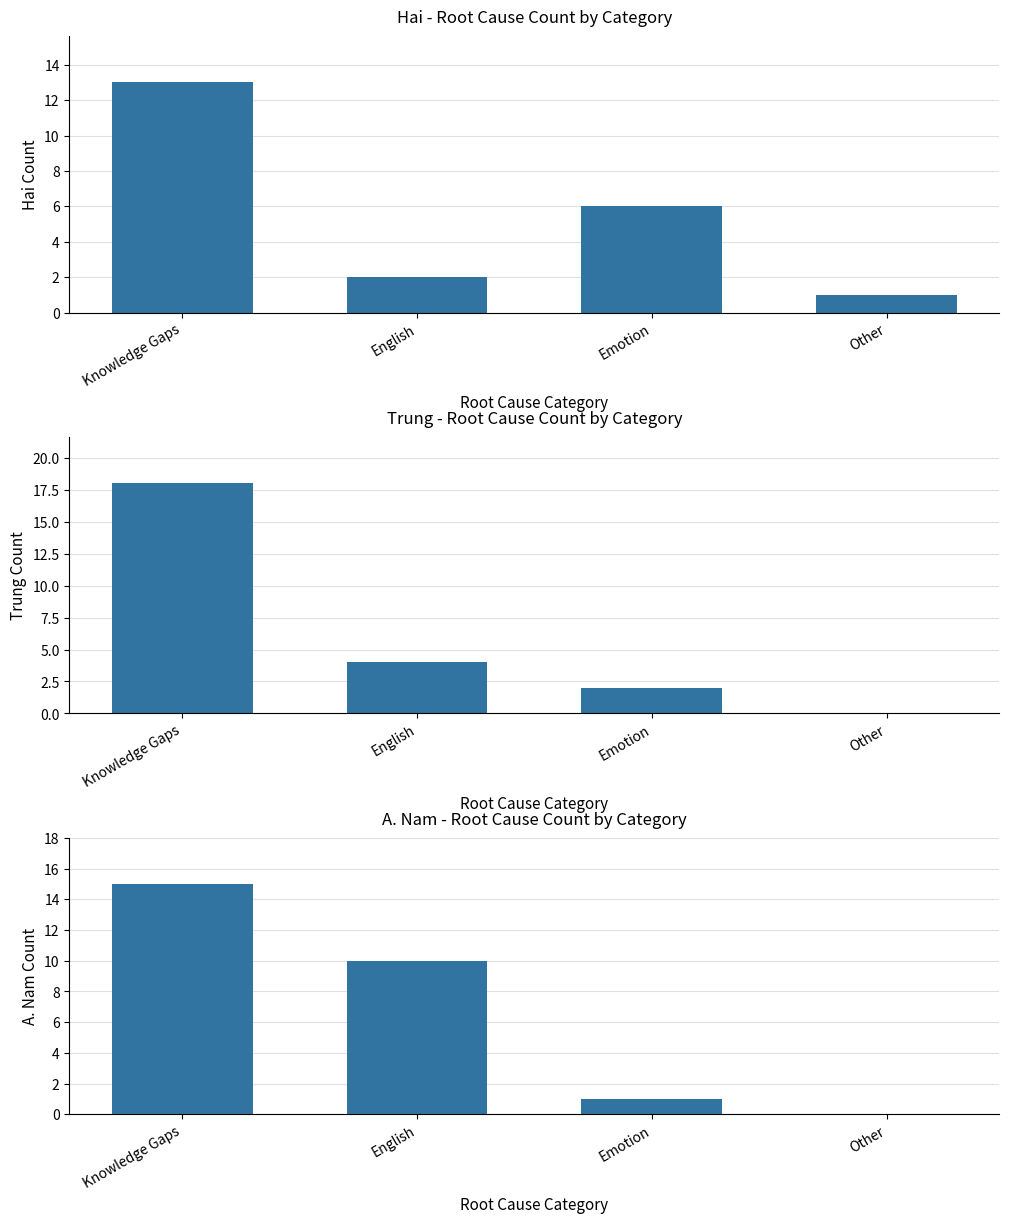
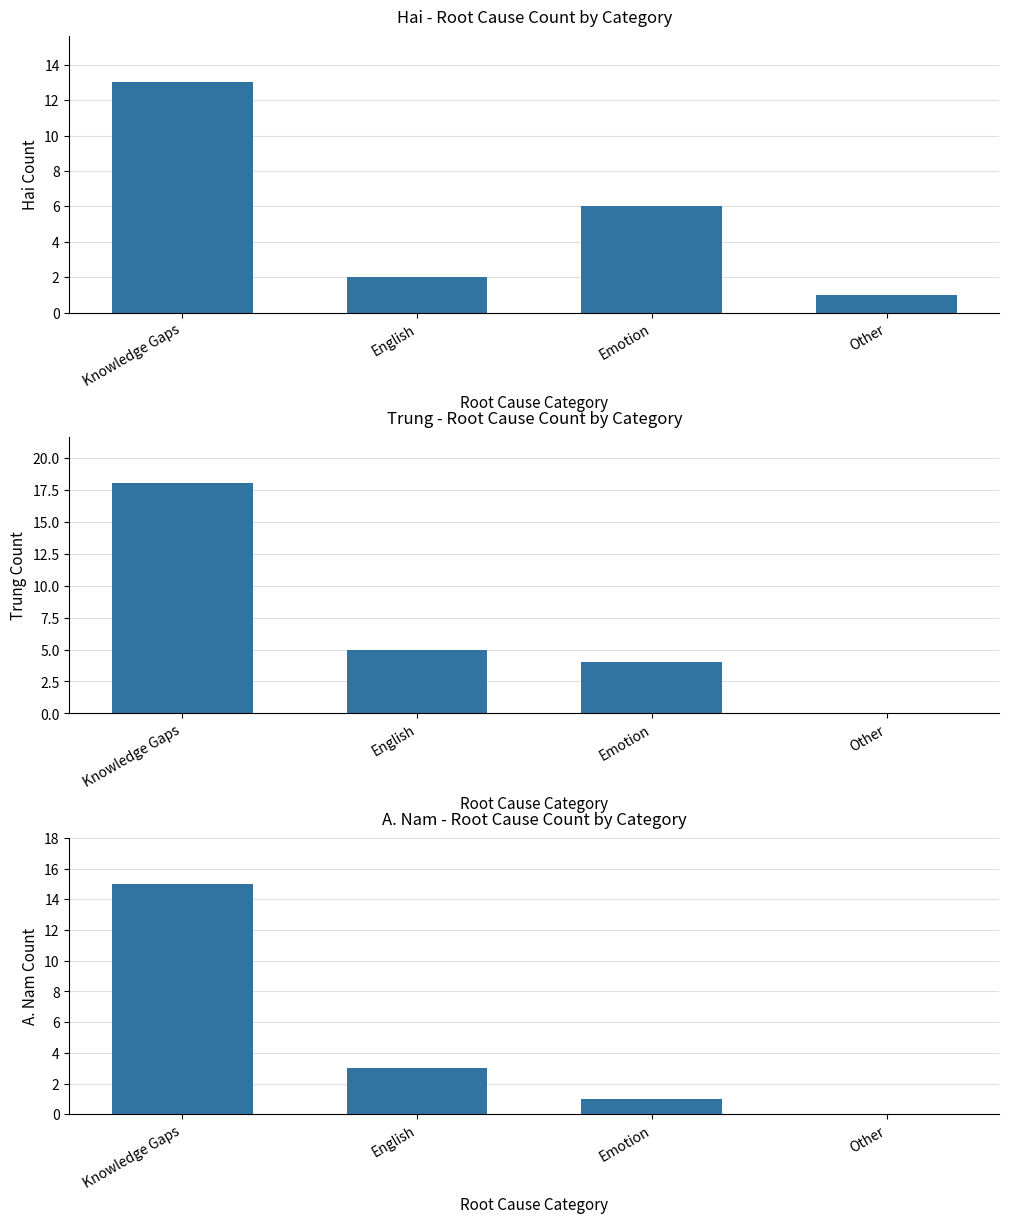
  {
    "Hai - Root Cause Count by Category": {
      "Knowledge Gaps": 13.0,
      "English": 2.0,
      "Emotion": 6.0,
      "Other": 1.0
    },
    "Trung - Root Cause Count by Category": {
      "Knowledge Gaps": 18,
-     "English": 4,
-     "Emotion": 2,
+     "English": 5,
+     "Emotion": 4,
      "Other": 0
    },
    "A. Nam - Root Cause Count by Category": {
      "Knowledge Gaps": 15,
-     "English": 10,
+     "English": 3,
      "Emotion": 1,
      "Other": 0
    }
  }
